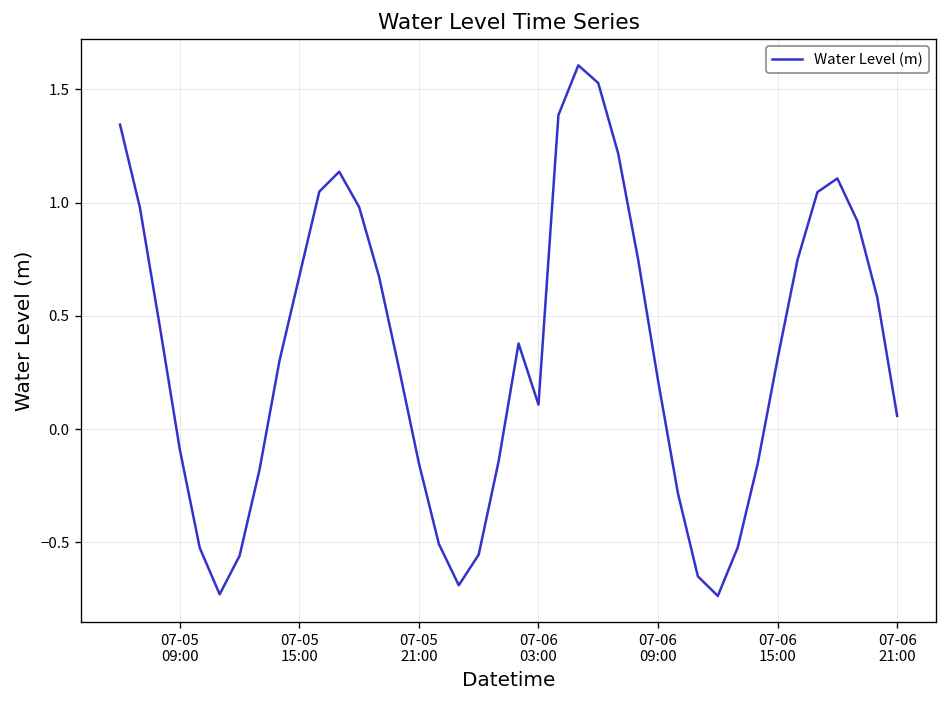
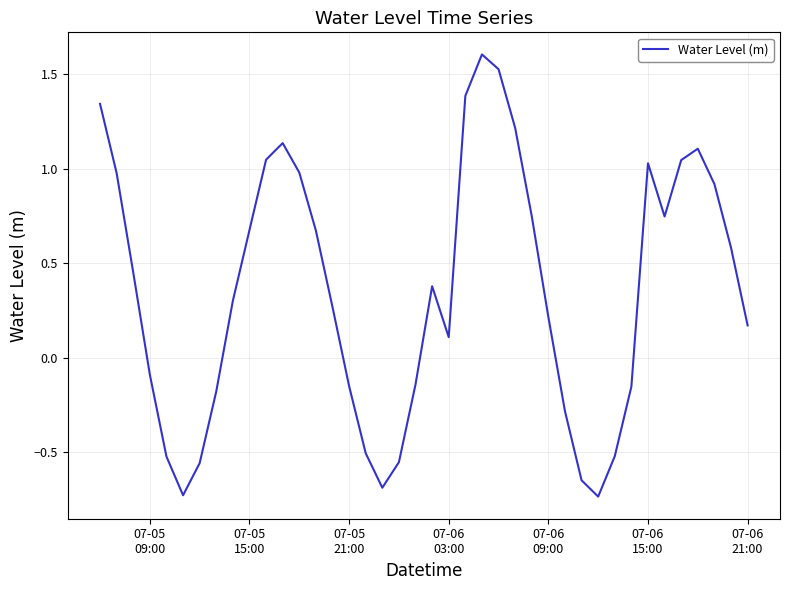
  {
    "07-05 09:00": -0.09,
    "07-05 15:00": 0.68,
    "07-05 21:00": -0.15,
    "07-06 03:00": 0.11,
    "07-06 09:00": 0.21,
-   "07-06 15:00": 0.31,
-   "07-06 21:00": 0.06
+   "07-06 15:00": 1.03,
+   "07-06 21:00": 0.17
  }
